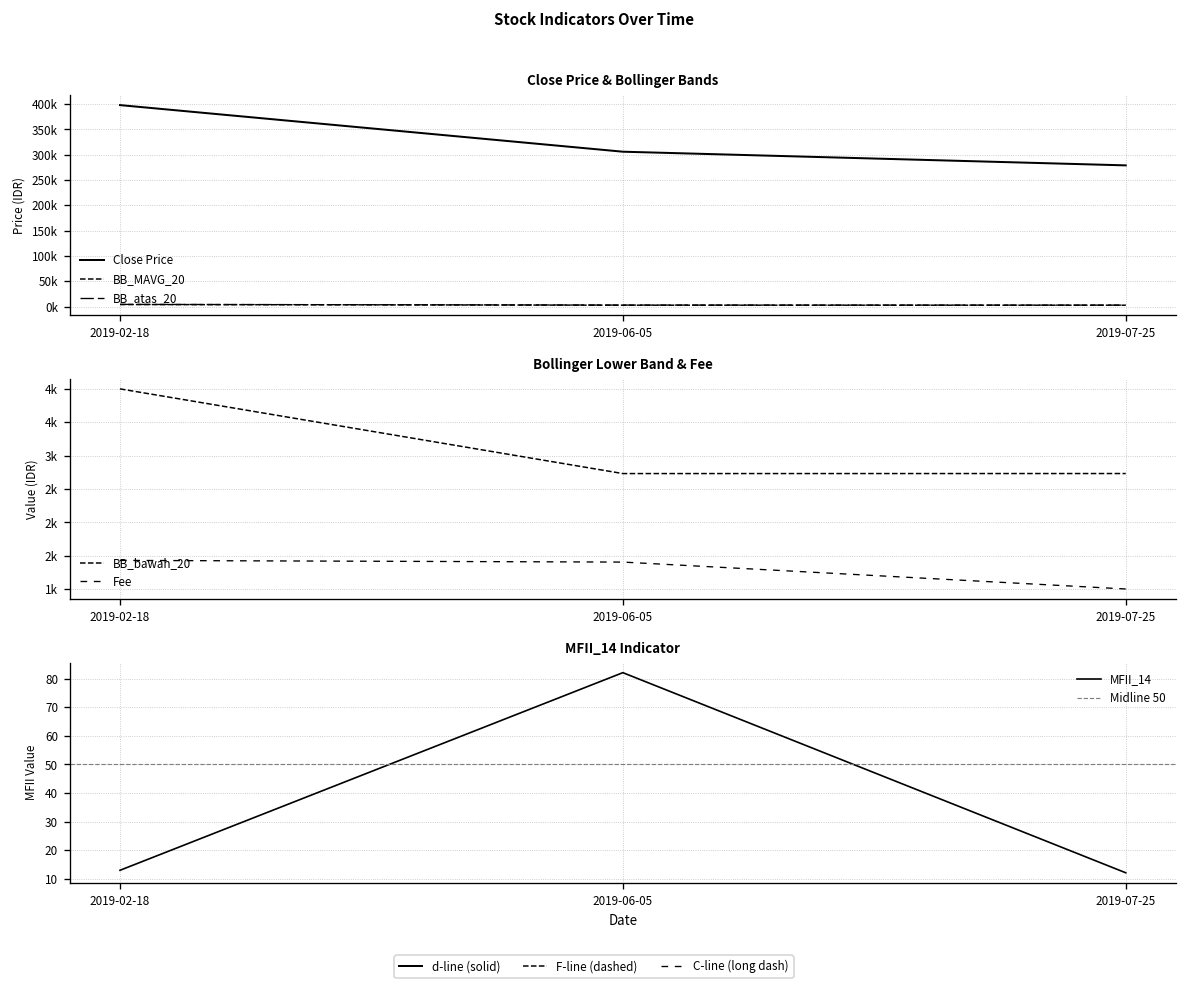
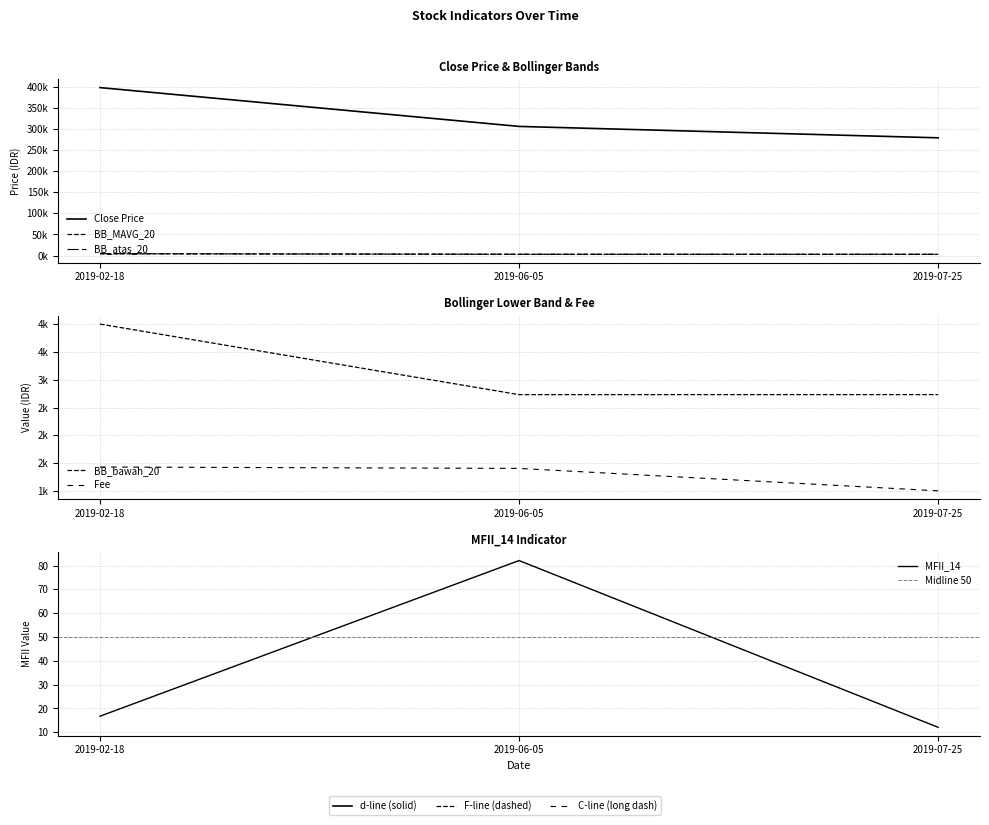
  {
    "MFII_14 Indicator": {
-     "2019-02-18": 13,
+     "2019-02-18": 17,
      "2019-06-05": 82,
      "2019-07-25": 12
    }
  }
